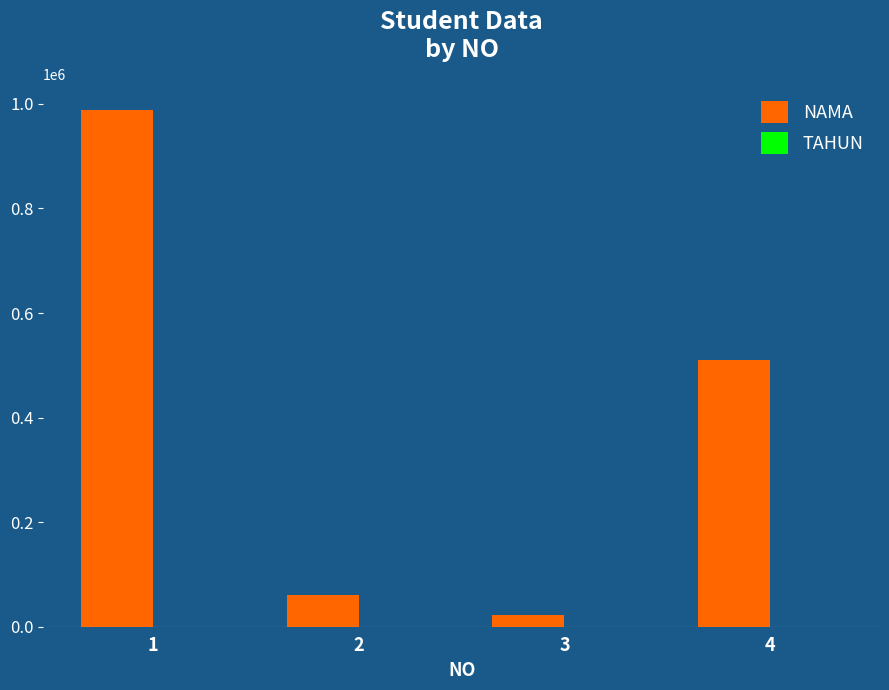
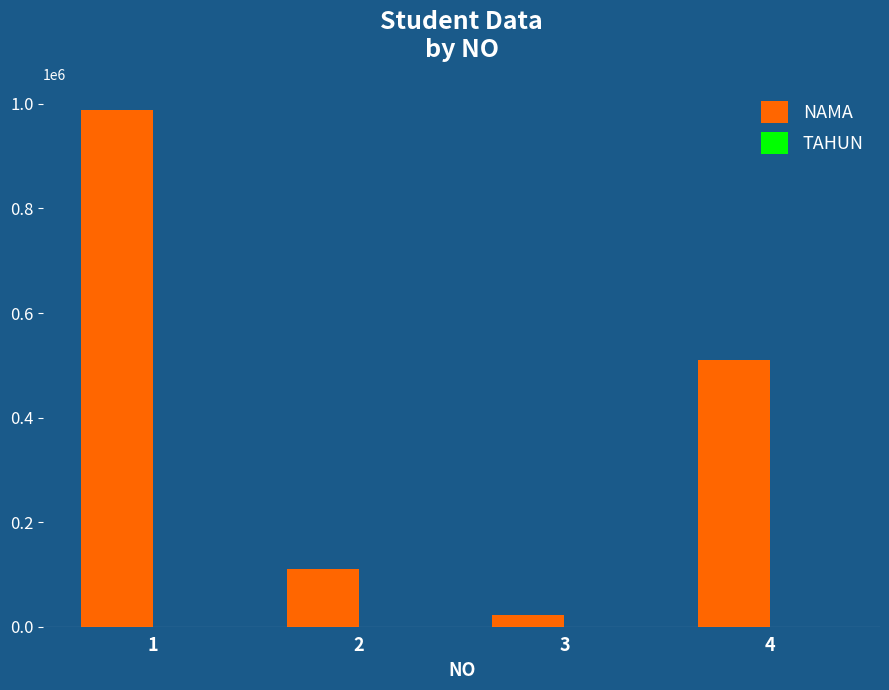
  {
    "NAMA": {
      "1": 990000,
-     "2": 60000,
+     "2": 110000,
      "3": 20000,
      "4": 510000
    }
  }
